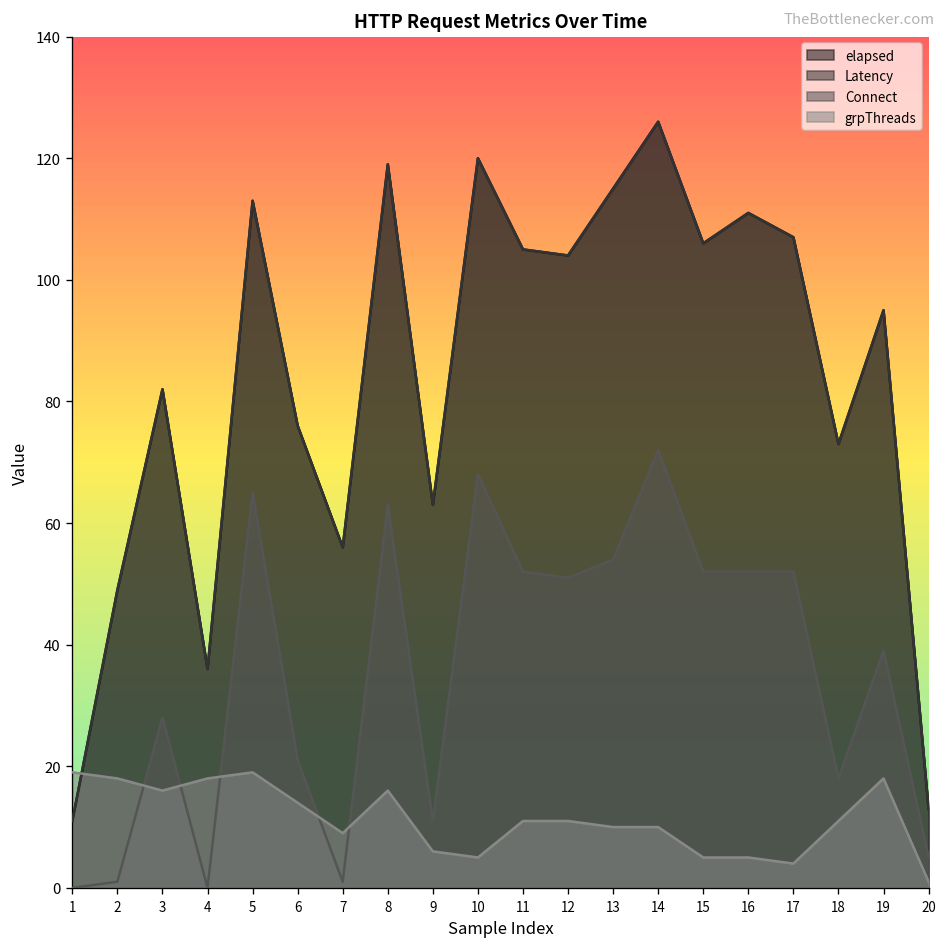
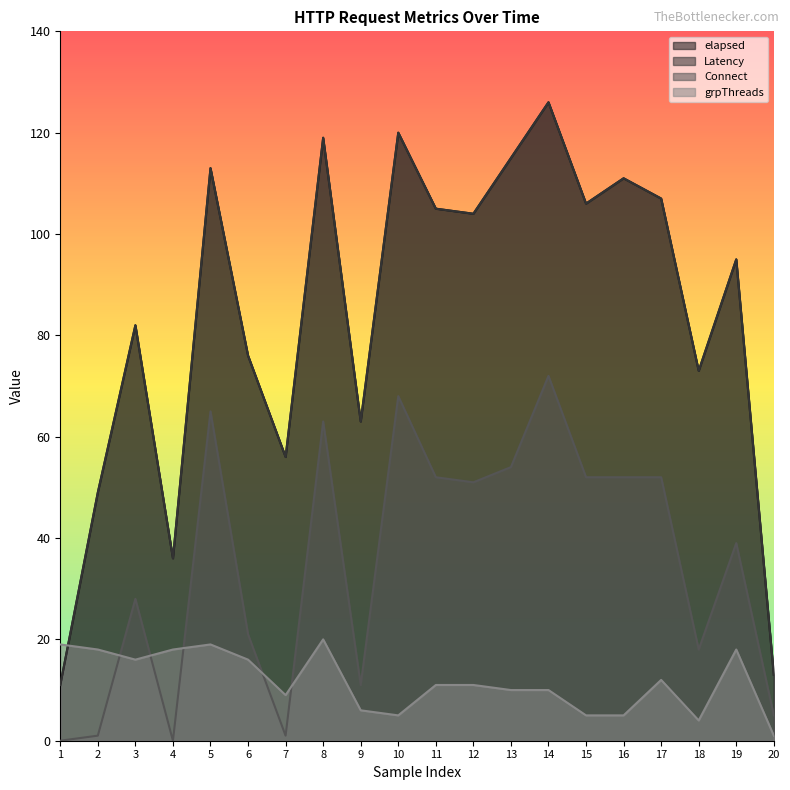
  {
    "grpThreads": {
      "1": 19,
      "2": 18,
      "3": 16,
      "4": 18,
      "5": 19,
-     "6": 14,
+     "6": 16,
      "7": 9,
-     "8": 16,
+     "8": 20,
      "9": 6,
      "10": 5,
      "11": 11,
      "12": 11,
      "13": 10,
      "14": 10,
      "15": 5,
      "16": 5,
-     "17": 4,
-     "18": 11,
+     "17": 12,
+     "18": 4,
      "19": 18,
      "20": 1
    }
  }
